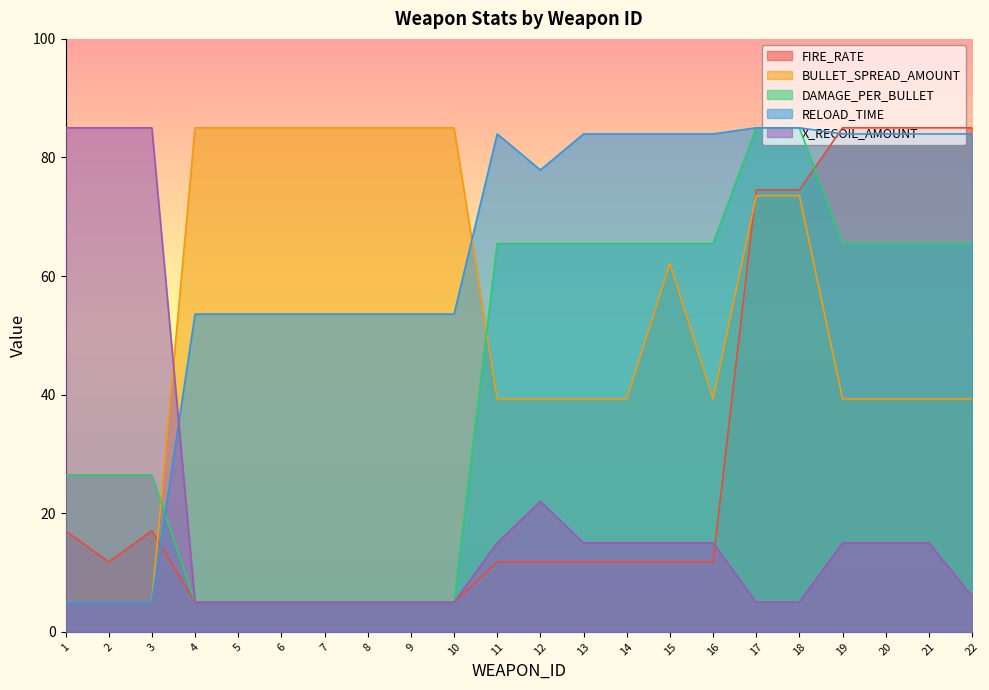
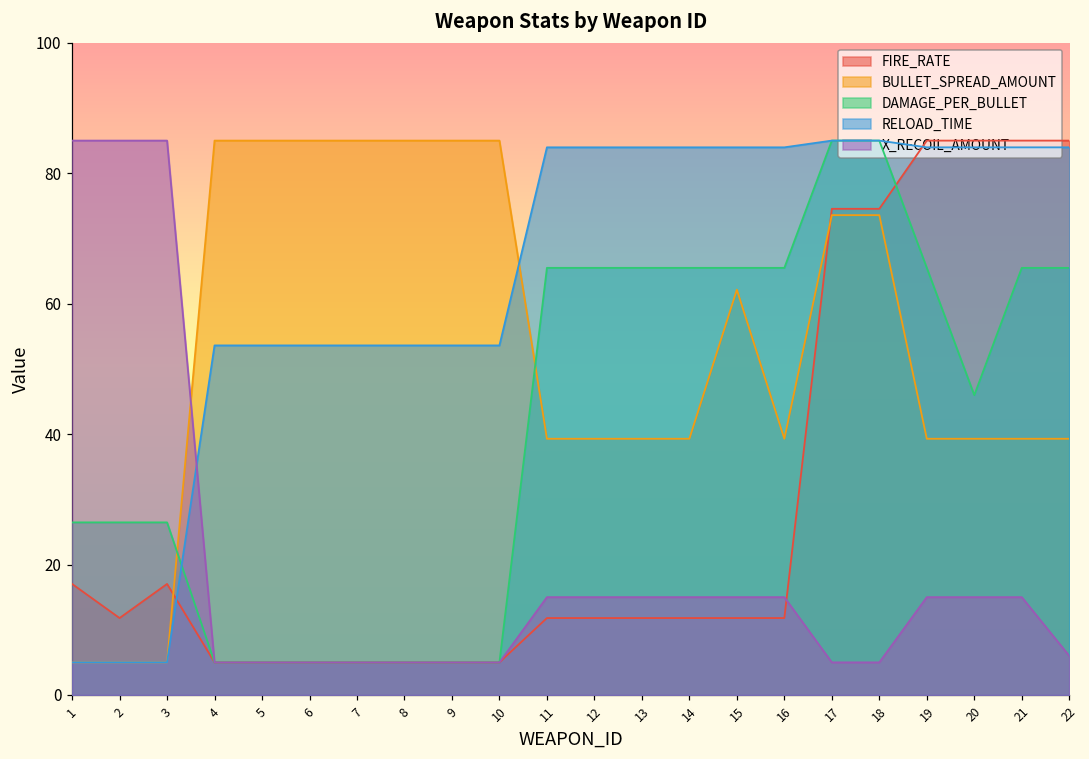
  {
    "FIRE_RATE": {
      "1": 17,
      "2": 12,
      "3": 17,
      "11": 12,
      "12": 12,
      "13": 12,
      "14": 12,
      "15": 12,
      "16": 12,
      "17": 75,
      "18": 75,
      "22": 85
    },
    "BULLET_SPREAD_AMOUNT": {
      "4": 85,
      "5": 85,
      "6": 85,
      "7": 85,
      "8": 85,
      "9": 85,
      "10": 85,
      "11": 39,
      "12": 39,
      "13": 39,
      "14": 39,
      "15": 62,
      "16": 39,
      "17": 74,
      "18": 74,
      "19": 39,
      "20": 39,
      "21": 39,
      "22": 39
    },
    "DAMAGE_PER_BULLET": {
      "1": 26,
      "2": 26,
      "3": 26,
      "11": 65,
      "12": 65,
      "13": 65,
      "14": 65,
      "15": 65,
      "16": 65,
      "19": 65,
-     "20": 65,
+     "20": 46,
      "21": 65,
      "22": 65
    },
    "RELOAD_TIME": {
      "4": 54,
      "5": 54,
      "6": 54,
      "7": 54,
      "8": 54,
      "9": 54,
      "10": 54,
      "11": 84,
-     "12": 78,
+     "12": 84,
      "13": 84,
      "14": 84,
      "15": 84,
      "16": 84,
      "22": 84
    },
    "X_RECOIL_AMOUNT": {
      "1": 85,
      "2": 85,
      "3": 85,
      "11": 15,
-     "12": 22,
+     "12": 15,
      "13": 15,
      "14": 15,
      "15": 15,
      "16": 15,
      "17": 5,
      "18": 5,
      "19": 15,
      "20": 15,
      "21": 15,
      "22": 6
    }
  }
